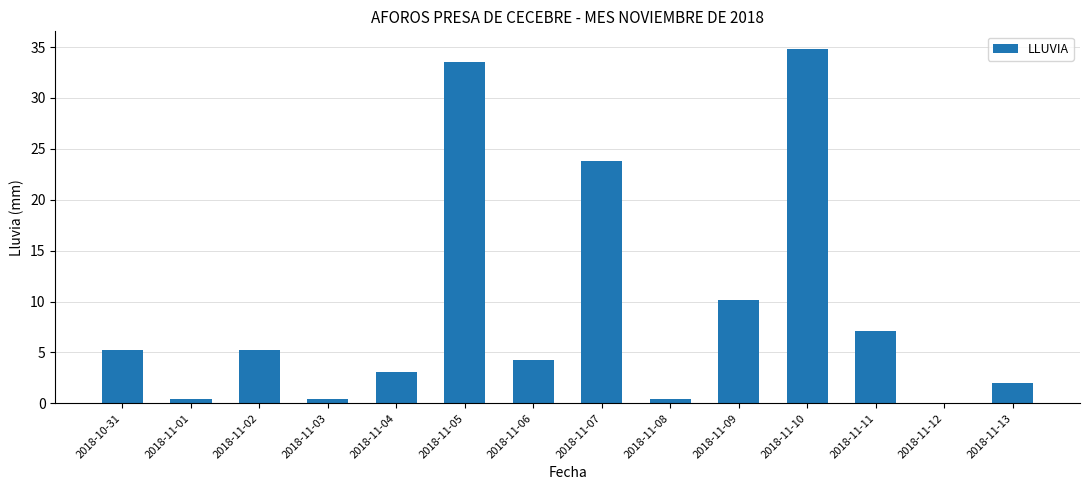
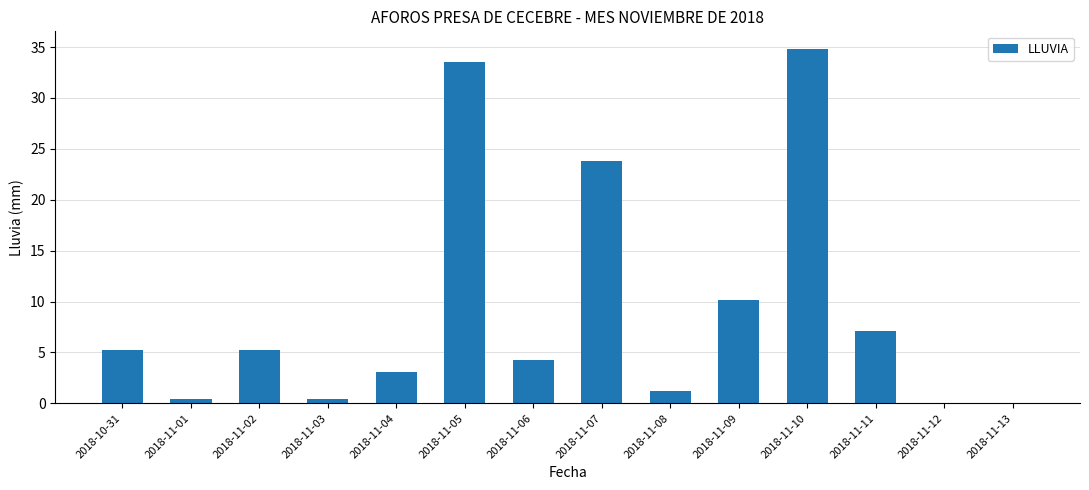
  {
    "2018-10-31": 5.2,
    "2018-11-01": 0.4,
    "2018-11-02": 5.2,
    "2018-11-03": 0.4,
    "2018-11-04": 3.1,
    "2018-11-05": 33.5,
    "2018-11-06": 4.3,
    "2018-11-07": 23.8,
-   "2018-11-08": 0.4,
+   "2018-11-08": 1.2,
    "2018-11-09": 10.2,
    "2018-11-10": 34.8,
    "2018-11-11": 7.1,
    "2018-11-12": 0.0,
-   "2018-11-13": 2
+   "2018-11-13": 0
  }
